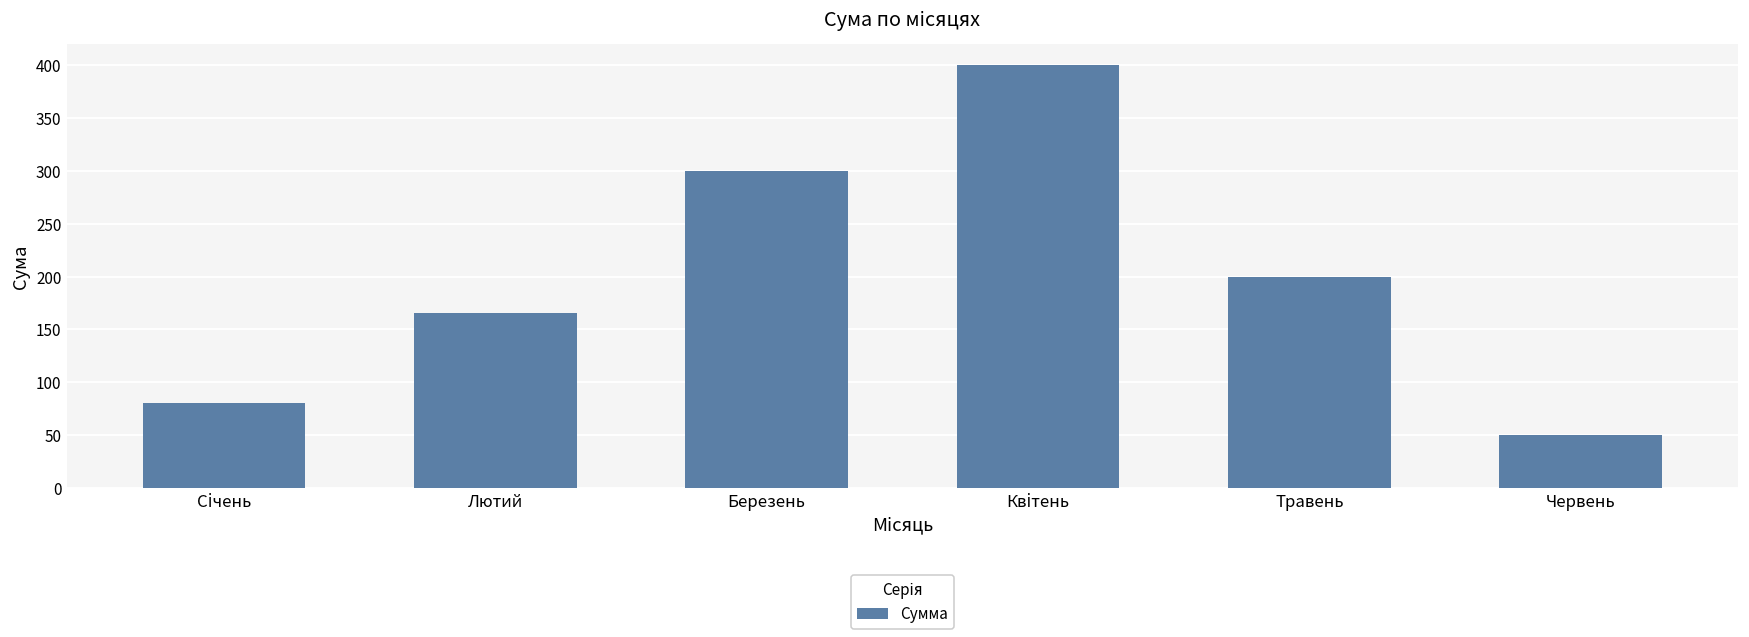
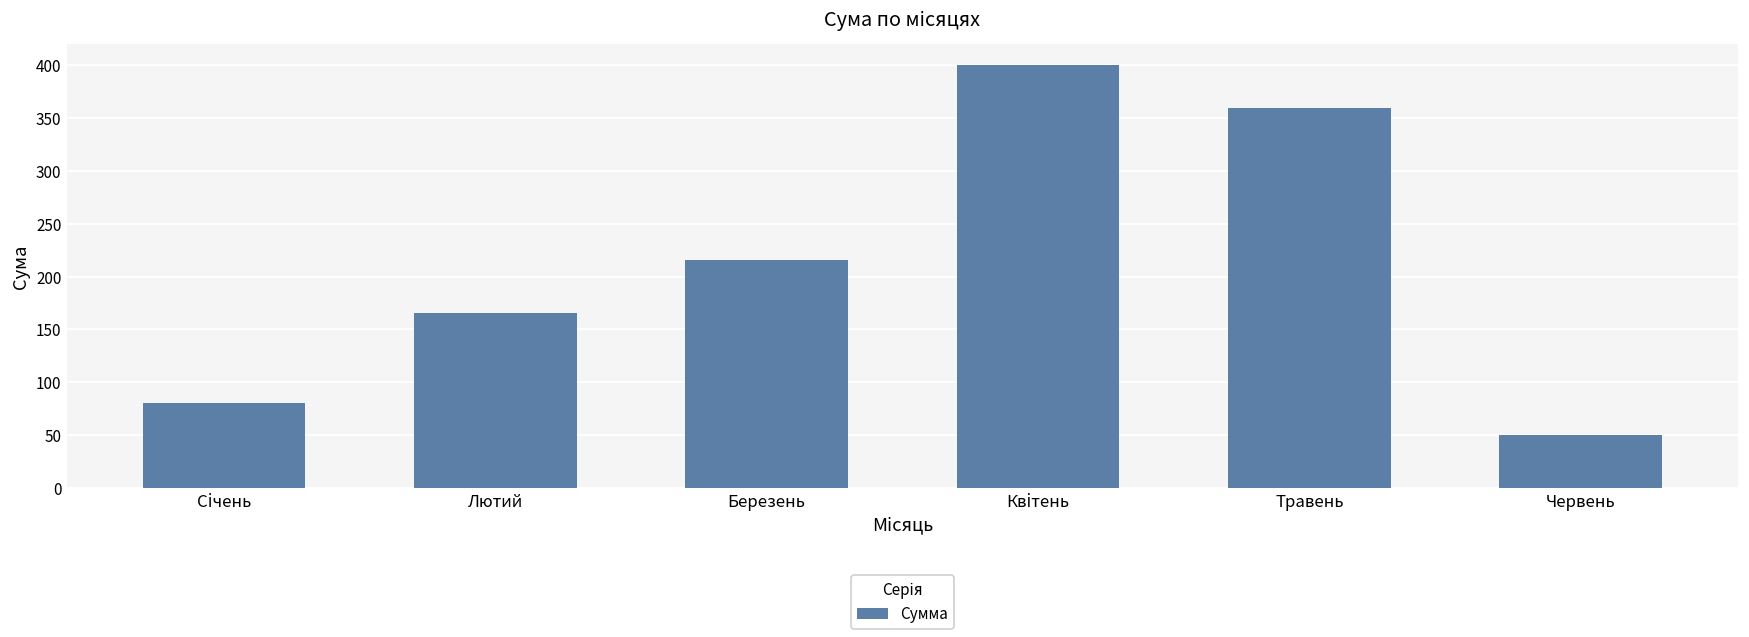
  {
    "Січень": 80,
    "Лютий": 170,
-   "Березень": 300,
+   "Березень": 220,
    "Квітень": 400,
-   "Травень": 200,
+   "Травень": 360,
    "Червень": 50
  }
